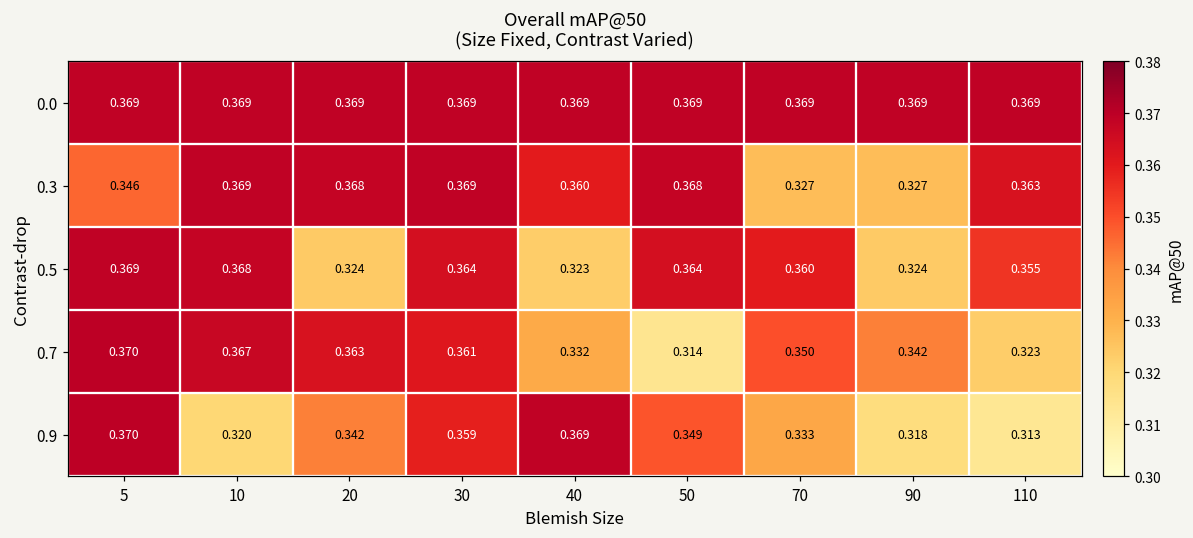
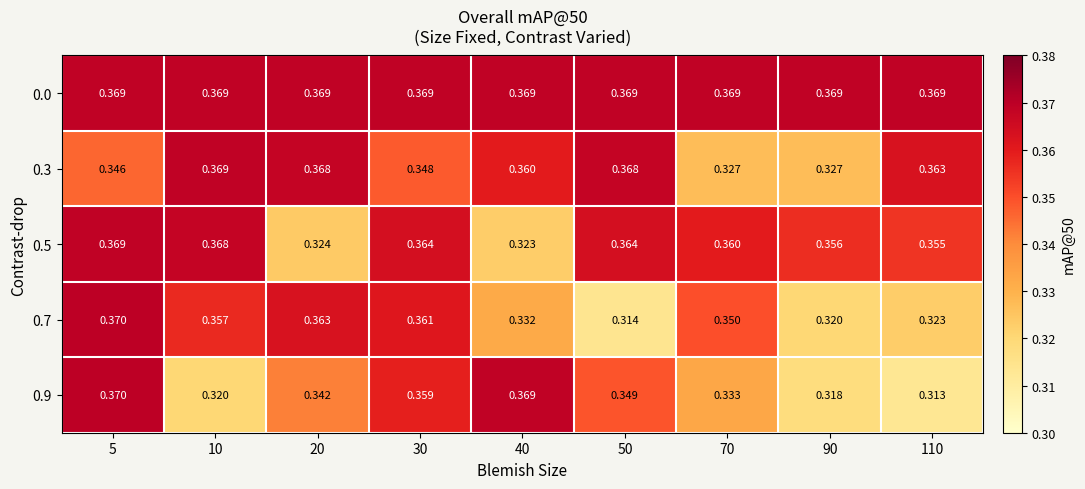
  {
    "0.0": {
      "5": 0.369,
      "10": 0.369,
      "20": 0.369,
      "30": 0.369,
      "40": 0.369,
      "50": 0.369,
      "70": 0.369,
      "90": 0.369,
      "110": 0.369
    },
    "0.3": {
      "5": 0.346,
      "10": 0.369,
      "20": 0.368,
-     "30": 0.369,
+     "30": 0.348,
      "40": 0.360,
      "50": 0.368,
      "70": 0.327,
      "90": 0.327,
      "110": 0.363
    },
    "0.5": {
      "5": 0.369,
      "10": 0.368,
      "20": 0.324,
      "30": 0.364,
      "40": 0.323,
      "50": 0.364,
      "70": 0.360,
-     "90": 0.324,
+     "90": 0.356,
      "110": 0.355
    },
    "0.7": {
      "5": 0.370,
-     "10": 0.367,
+     "10": 0.357,
      "20": 0.363,
      "30": 0.361,
      "40": 0.332,
      "50": 0.314,
      "70": 0.350,
-     "90": 0.342,
+     "90": 0.320,
      "110": 0.323
    },
    "0.9": {
      "5": 0.370,
      "10": 0.320,
      "20": 0.342,
      "30": 0.359,
      "40": 0.369,
      "50": 0.349,
      "70": 0.333,
      "90": 0.318,
      "110": 0.313
    }
  }
